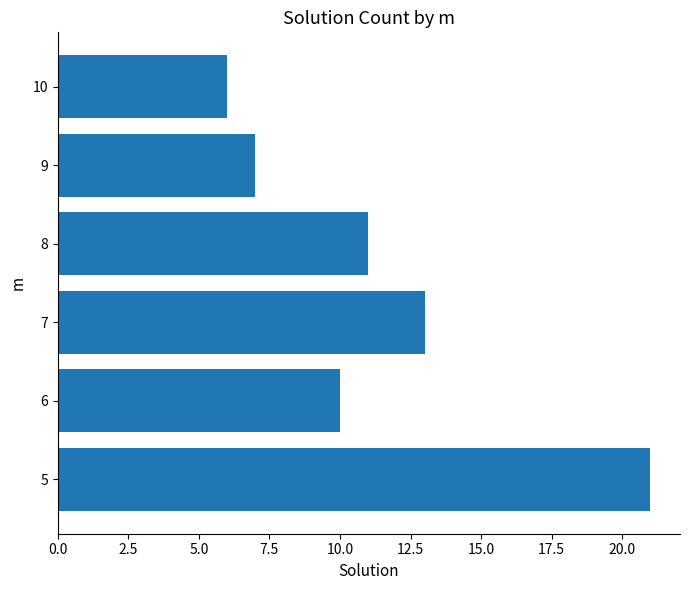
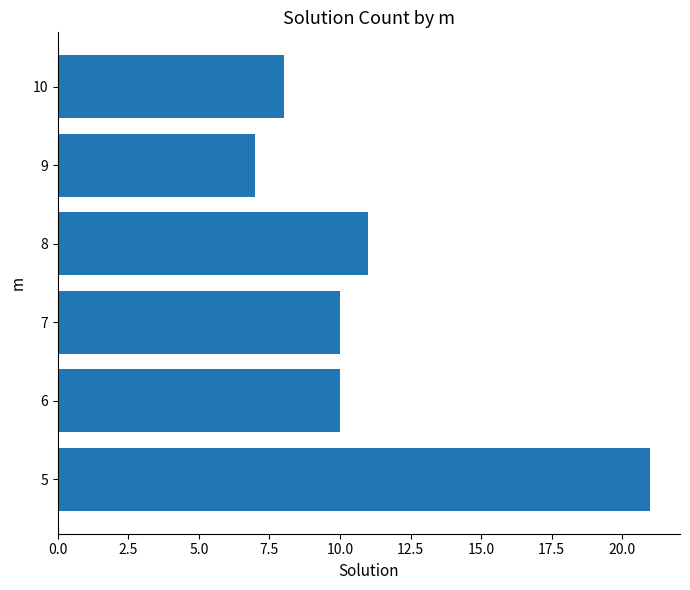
  {
-   "10": 6,
+   "10": 8,
    "9": 7,
    "8": 11,
-   "7": 13,
+   "7": 10,
    "6": 10,
    "5": 21
  }
